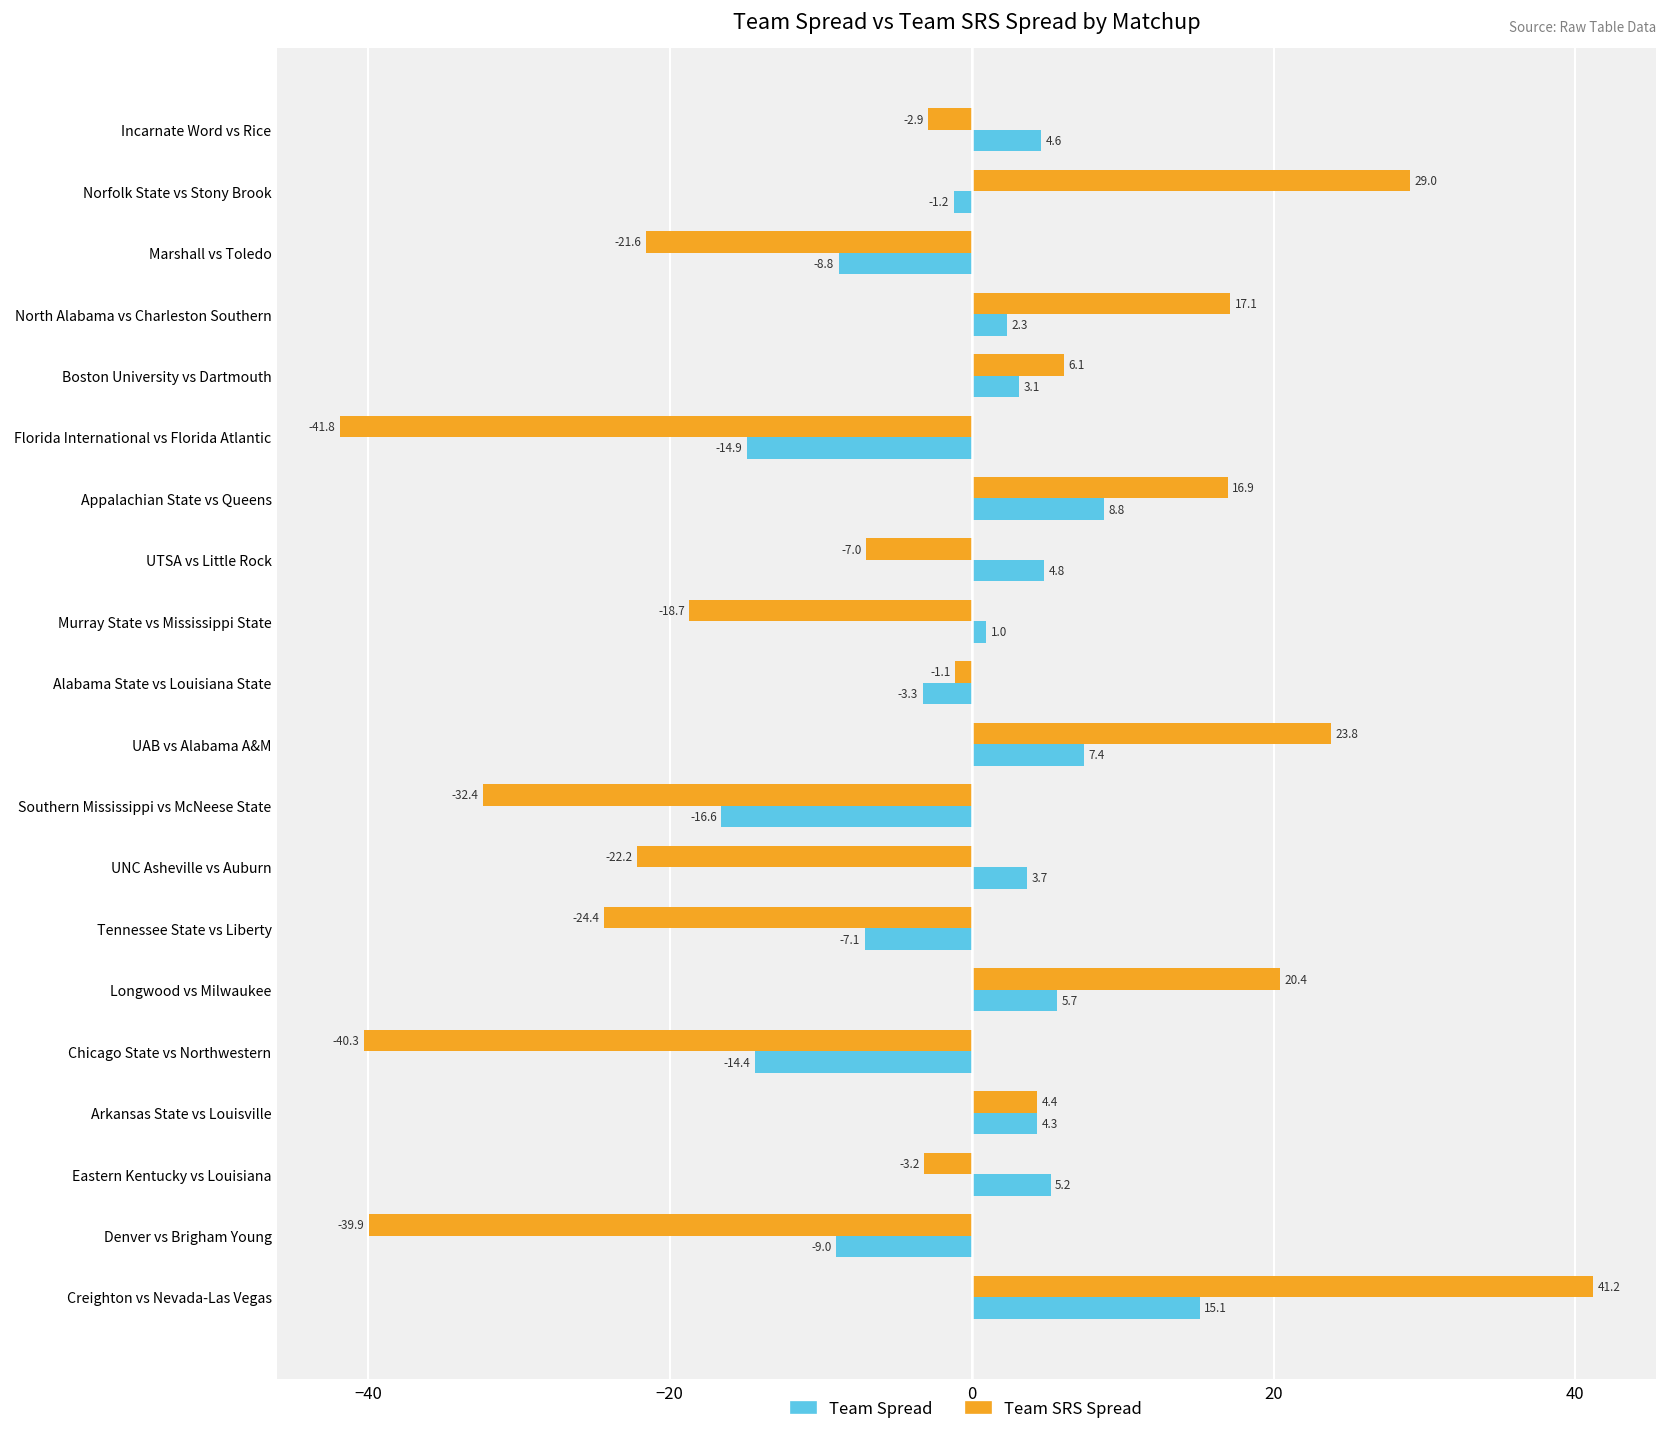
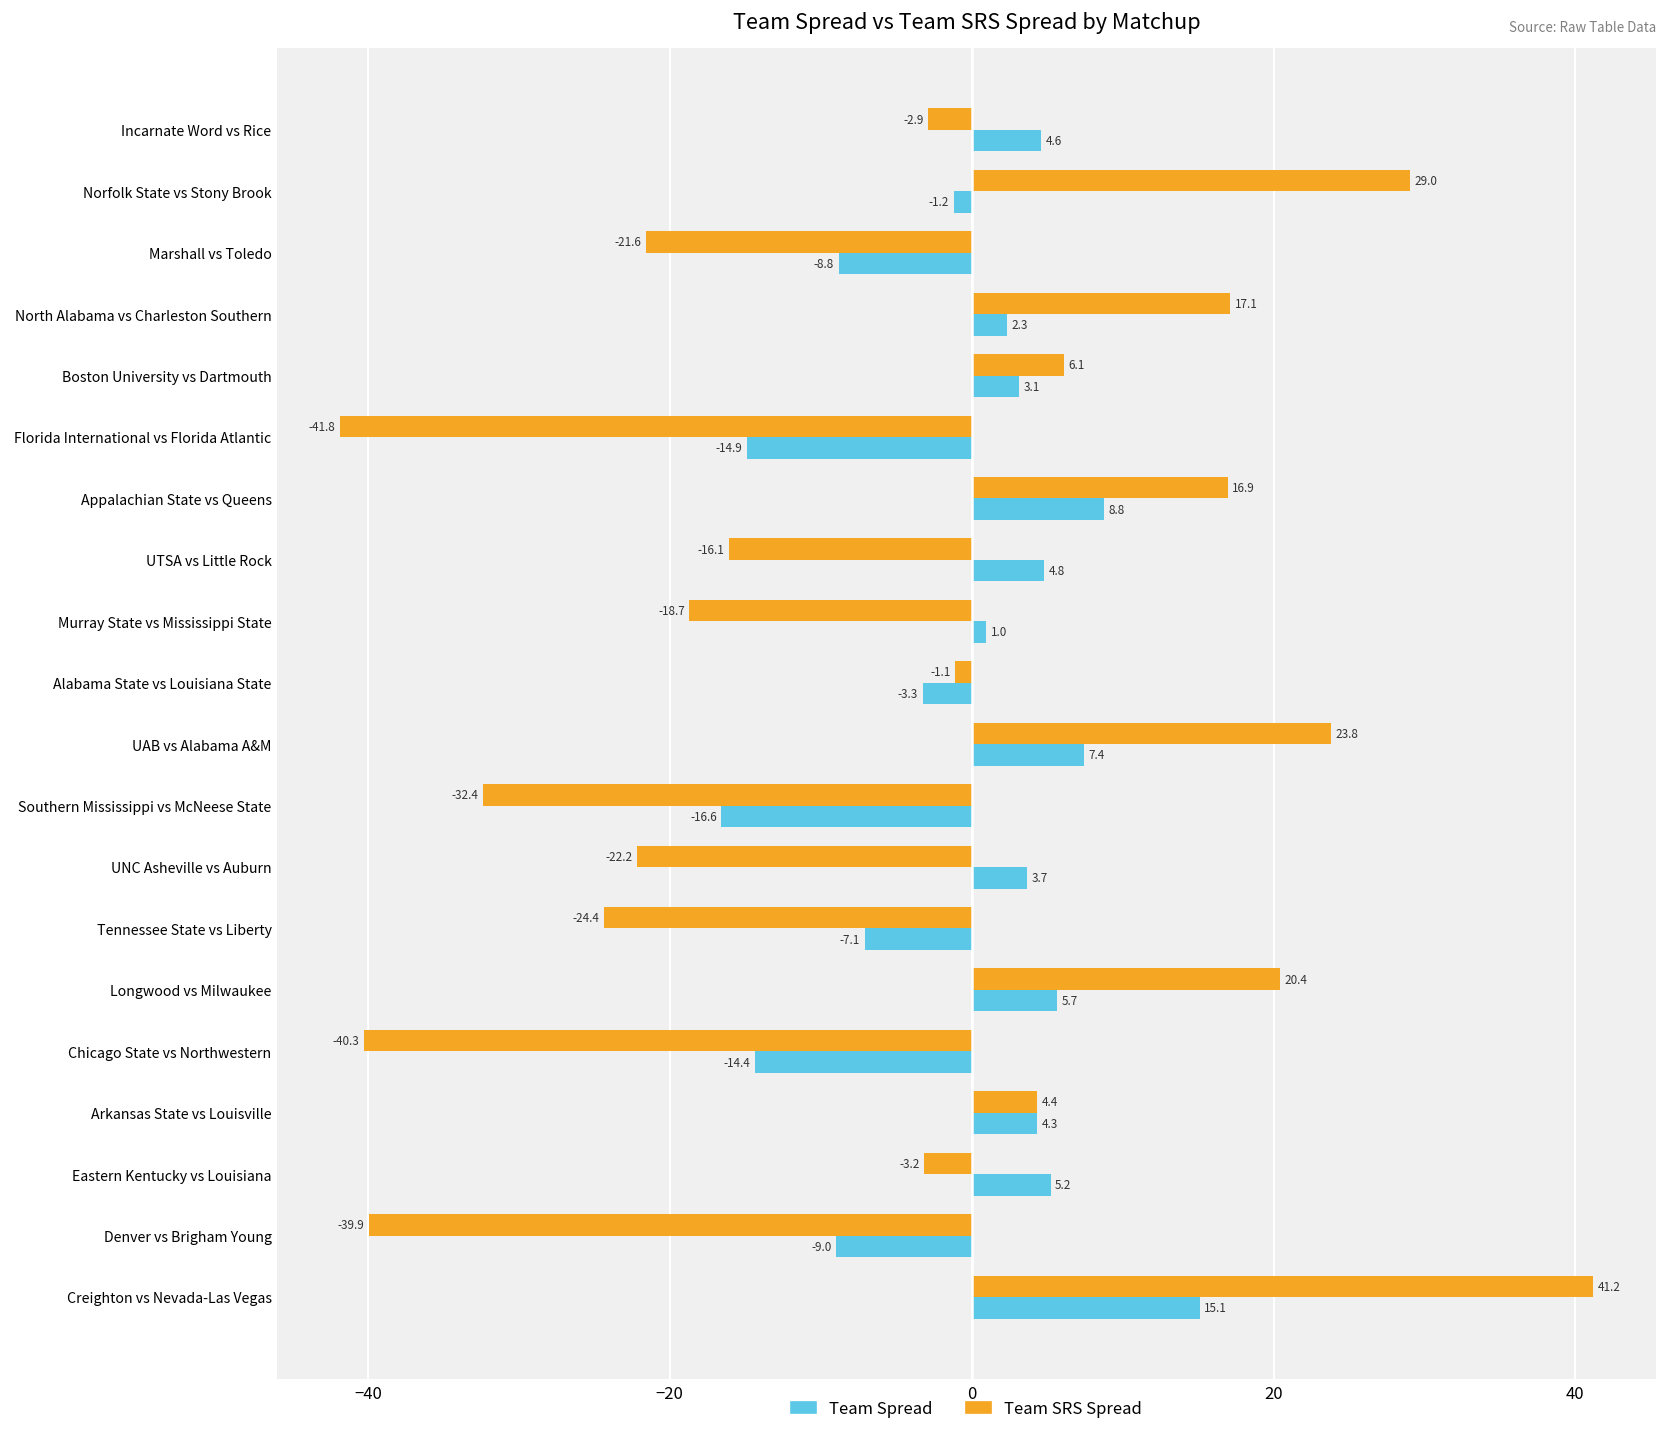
  {
    "Team Spread": {
      "Incarnate Word vs Rice": 4.6,
      "Norfolk State vs Stony Brook": -1.2,
      "Marshall vs Toledo": -8.8,
      "North Alabama vs Charleston Southern": 2.3,
      "Boston University vs Dartmouth": 3.1,
      "Florida International vs Florida Atlantic": -14.9,
      "Appalachian State vs Queens": 8.8,
      "UTSA vs Little Rock": 4.8,
      "Murray State vs Mississippi State": 1.0,
      "Alabama State vs Louisiana State": -3.3,
      "UAB vs Alabama A&M": 7.4,
      "Southern Mississippi vs McNeese State": -16.6,
      "UNC Asheville vs Auburn": 3.7,
      "Tennessee State vs Liberty": -7.1,
      "Longwood vs Milwaukee": 5.7,
      "Chicago State vs Northwestern": -14.4,
      "Arkansas State vs Louisville": 4.3,
      "Eastern Kentucky vs Louisiana": 5.2,
      "Denver vs Brigham Young": -9.0,
      "Creighton vs Nevada-Las Vegas": 15.1
    },
    "Team SRS Spread": {
      "Incarnate Word vs Rice": -2.9,
      "Norfolk State vs Stony Brook": 29.0,
      "Marshall vs Toledo": -21.6,
      "North Alabama vs Charleston Southern": 17.1,
      "Boston University vs Dartmouth": 6.1,
      "Florida International vs Florida Atlantic": -41.8,
      "Appalachian State vs Queens": 16.9,
-     "UTSA vs Little Rock": -7.0,
+     "UTSA vs Little Rock": -16.1,
      "Murray State vs Mississippi State": -18.7,
      "Alabama State vs Louisiana State": -1.1,
      "UAB vs Alabama A&M": 23.8,
      "Southern Mississippi vs McNeese State": -32.4,
      "UNC Asheville vs Auburn": -22.2,
      "Tennessee State vs Liberty": -24.4,
      "Longwood vs Milwaukee": 20.4,
      "Chicago State vs Northwestern": -40.3,
      "Arkansas State vs Louisville": 4.4,
      "Eastern Kentucky vs Louisiana": -3.2,
      "Denver vs Brigham Young": -39.9,
      "Creighton vs Nevada-Las Vegas": 41.2
    }
  }
